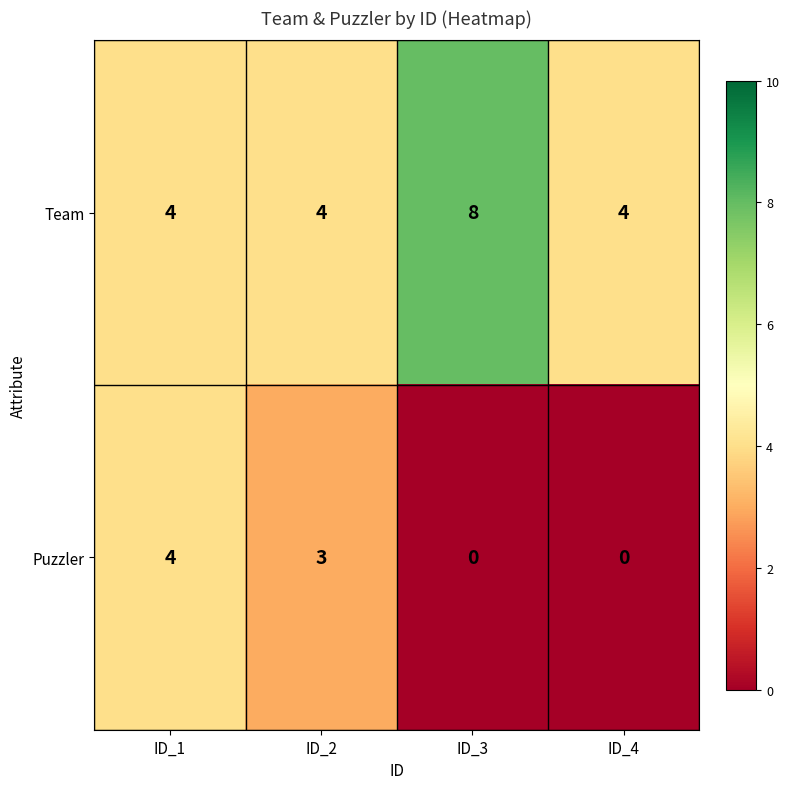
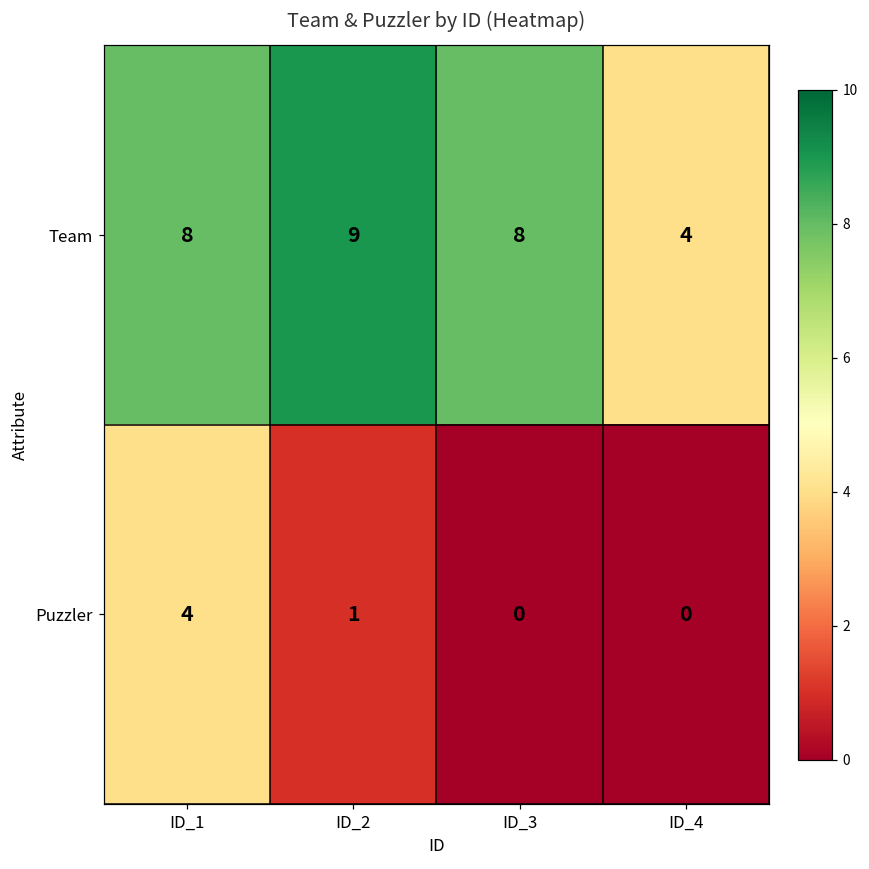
  {
    "Team": {
-     "ID_1": 4,
-     "ID_2": 4,
+     "ID_1": 8,
+     "ID_2": 9,
      "ID_3": 8,
      "ID_4": 4
    },
    "Puzzler": {
      "ID_1": 4,
-     "ID_2": 3,
+     "ID_2": 1,
      "ID_3": 0,
      "ID_4": 0
    }
  }
